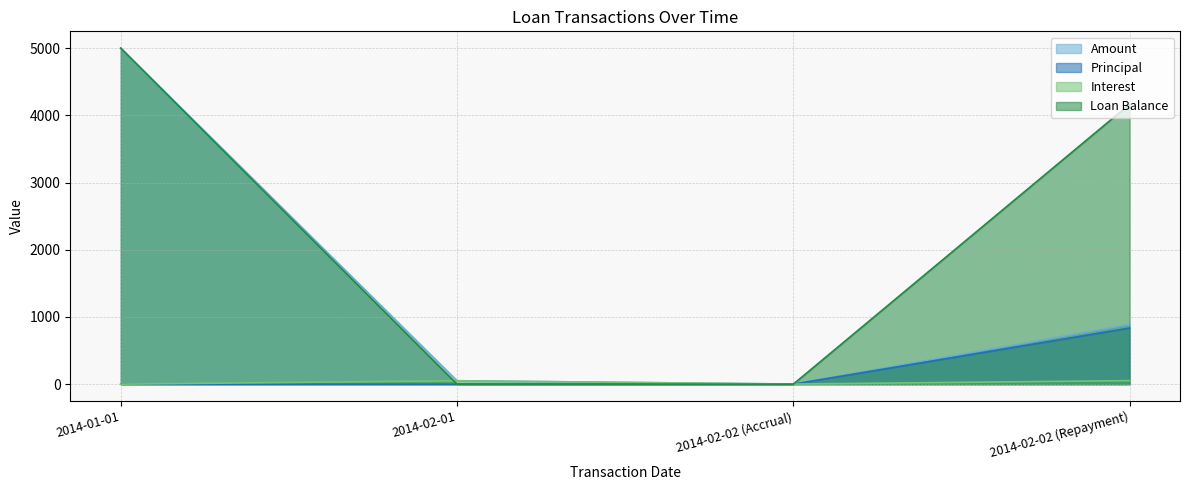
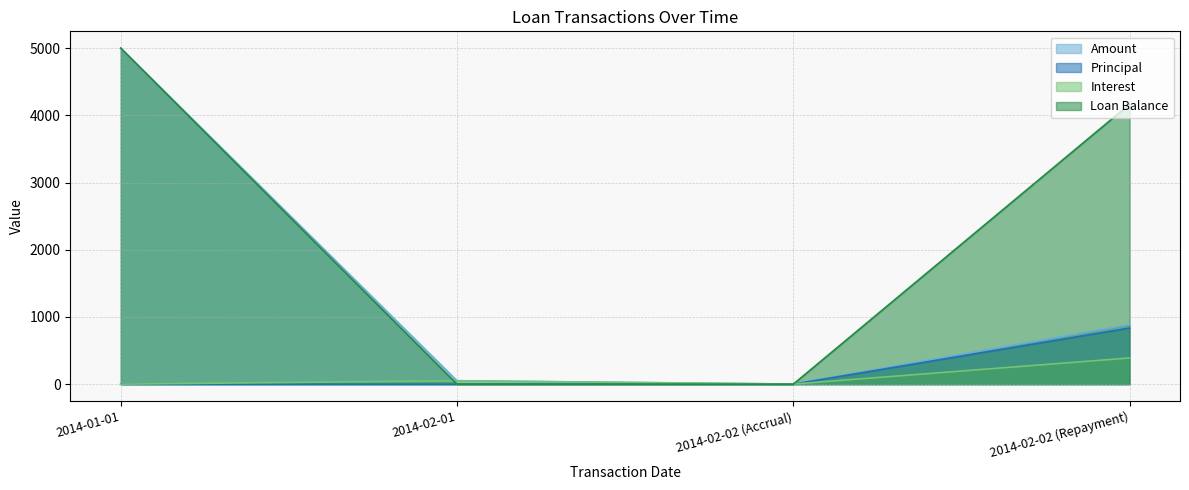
  {
    "Amount": {
      "2014-02-02 (Repayment)": 900
    },
    "Principal": {
      "2014-02-02 (Repayment)": 800
    },
    "Interest": {
-     "2014-02-02 (Repayment)": 100
+     "2014-02-02 (Repayment)": 400
    }
  }
